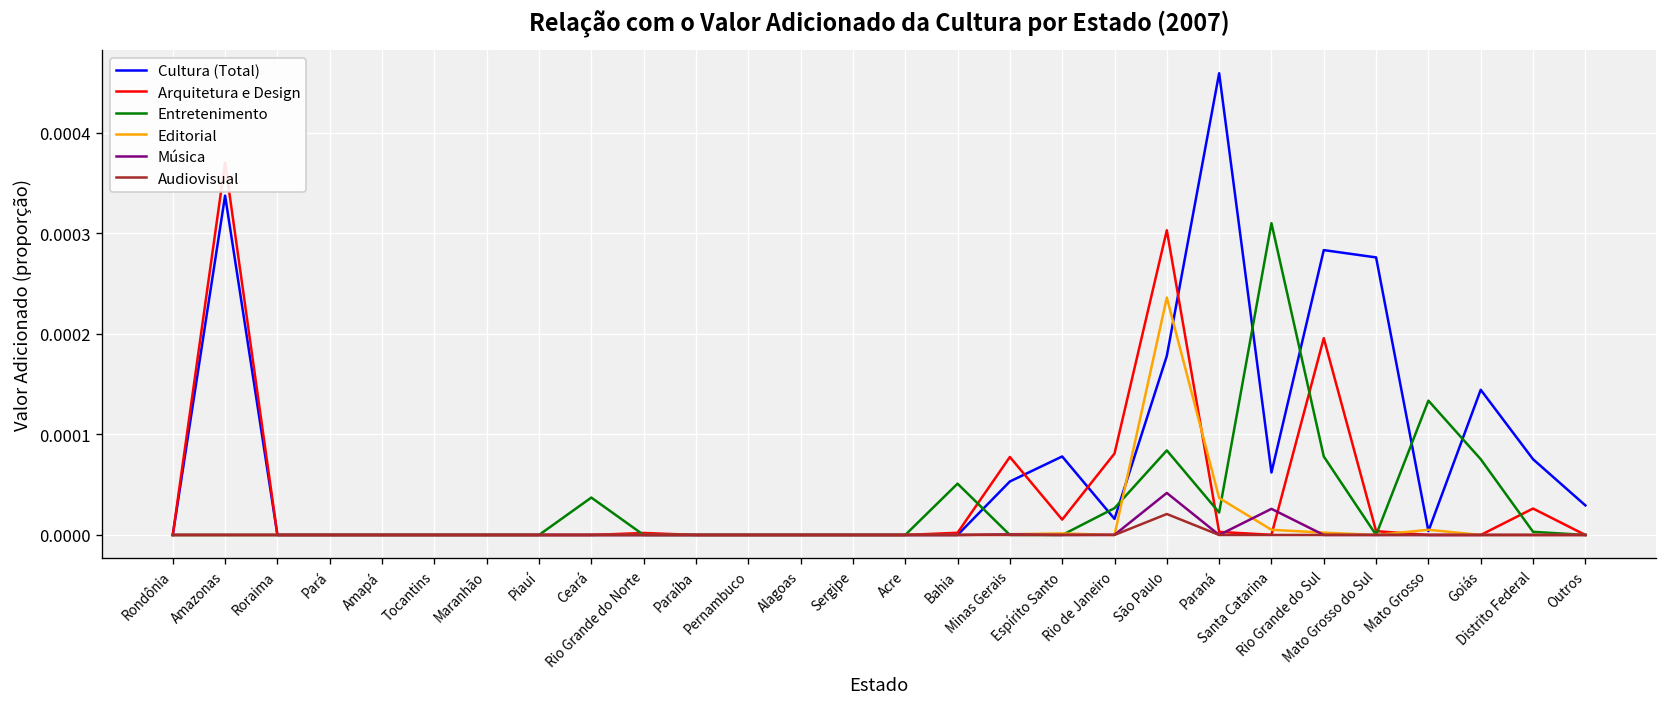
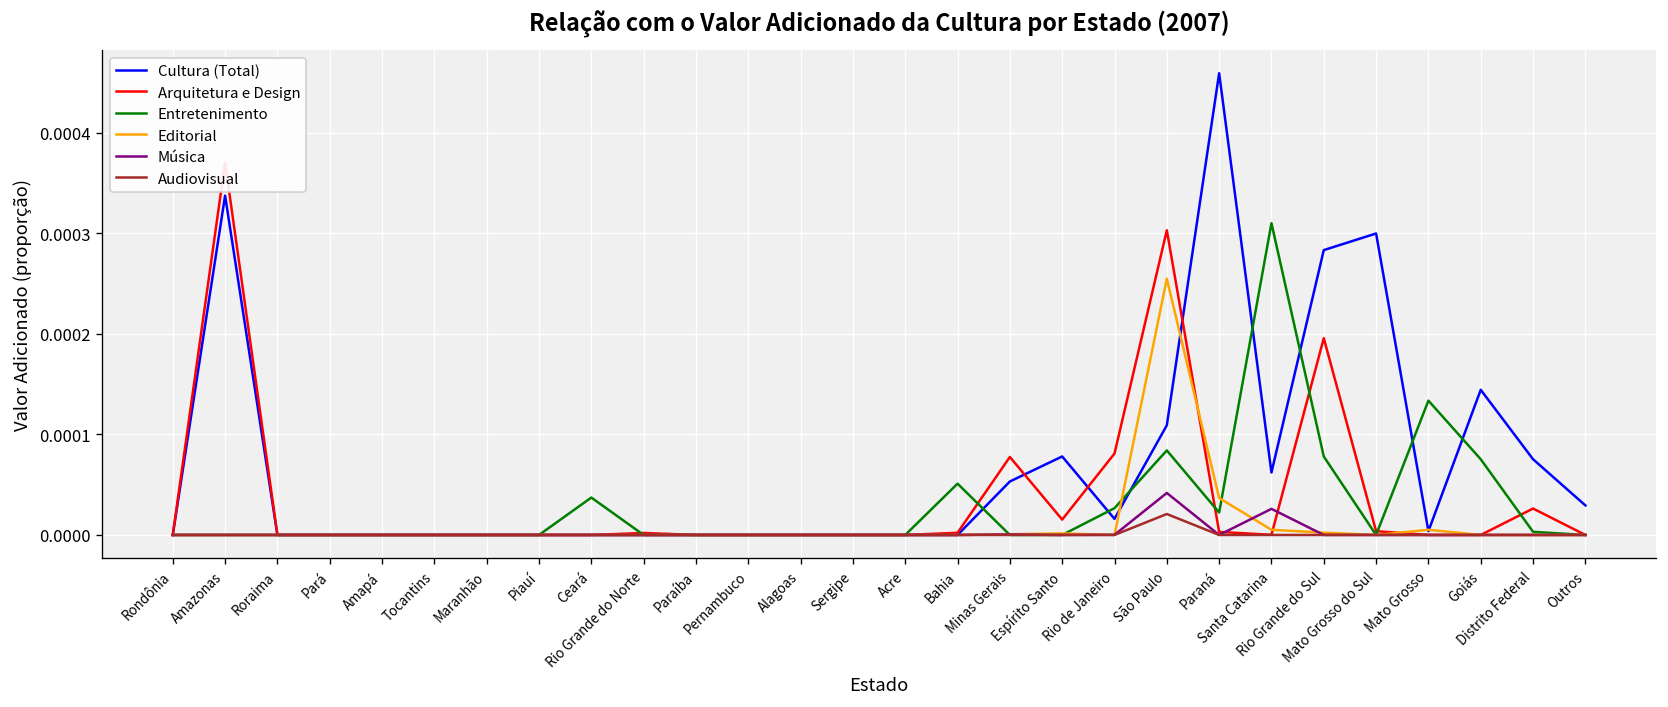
  {
    "Cultura (Total)": {
      "Minas Gerais": 0.00005,
      "Espírito Santo": 0.00008,
      "Rio de Janeiro": 0.00002,
-     "São Paulo": 0.00018,
+     "São Paulo": 0.00011,
      "Paraná": 0.00046,
      "Santa Catarina": 0.00006,
      "Rio Grande do Sul": 0.00028,
-     "Mato Grosso do Sul": 0.00028,
+     "Mato Grosso do Sul": 0.00030,
      "Goiás": 0.00014,
      "Distrito Federal": 0.00008,
      "Outros": 0.00003
    },
    "Arquitetura e Design": {
      "Minas Gerais": 0.00008,
      "Espírito Santo": 0.00002,
      "Rio de Janeiro": 0.00008,
      "São Paulo": 0.00030,
      "Rio Grande do Sul": 0.00020,
      "Mato Grosso do Sul": 0.00000,
      "Distrito Federal": 0.00003
    },
    "Entretenimento": {
      "Ceará": 0.00004,
      "Bahia": 0.00005,
      "Rio de Janeiro": 0.00003,
      "São Paulo": 0.00008,
      "Paraná": 0.00002,
      "Santa Catarina": 0.00031,
      "Rio Grande do Sul": 0.00008,
      "Mato Grosso": 0.00013,
      "Goiás": 0.00008,
      "Distrito Federal": 0.00000
    },
    "Editorial": {
-     "São Paulo": 0.00024,
+     "São Paulo": 0.00025,
      "Paraná": 0.00004,
      "Santa Catarina": 0.00001
    },
    "Música": {
      "São Paulo": 0.00004,
      "Santa Catarina": 0.00003
    },
    "Audiovisual": {
      "São Paulo": 0.00002
    }
  }
